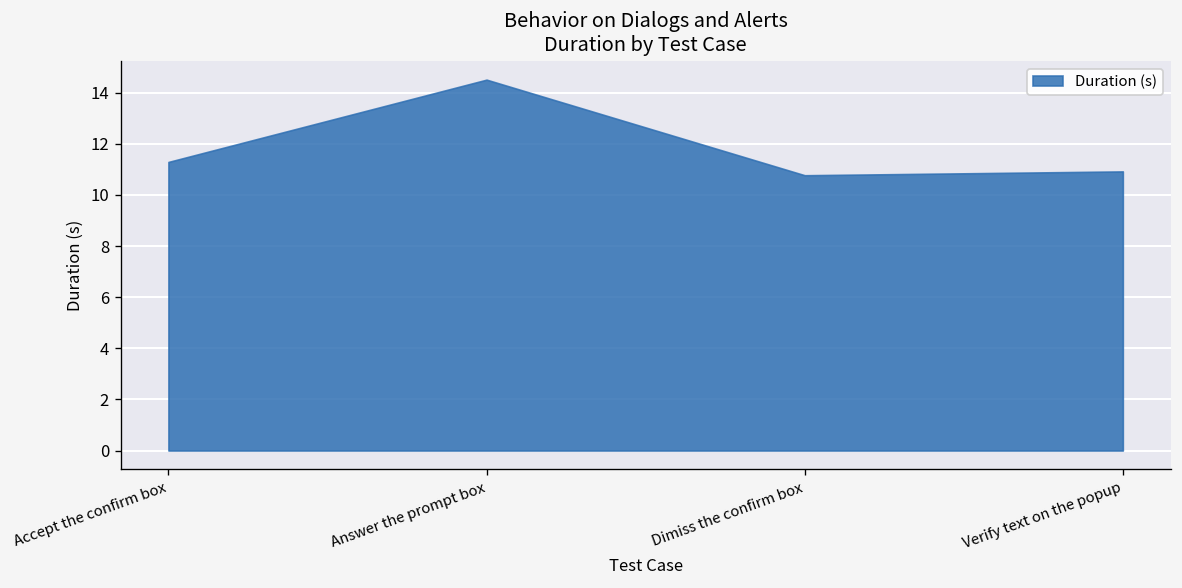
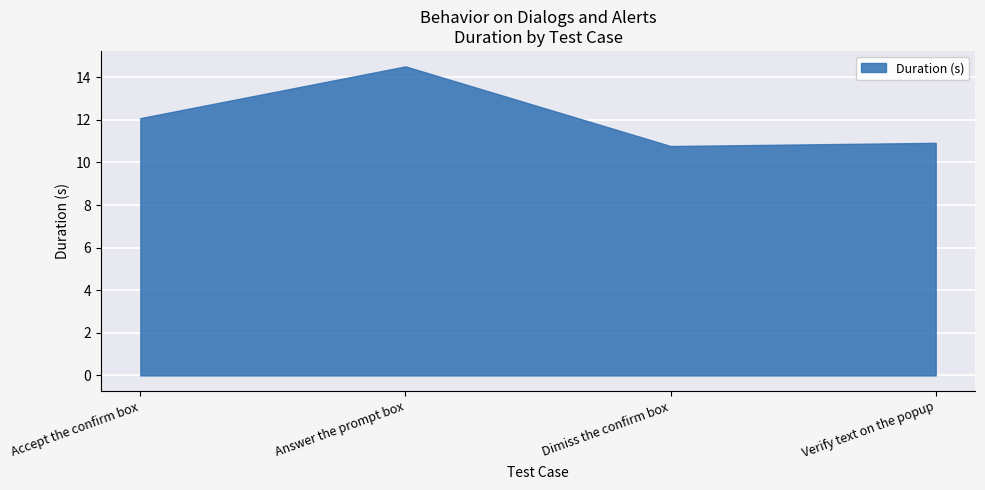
  {
-   "Accept the confirm box": 11.3,
+   "Accept the confirm box": 12.1,
    "Answer the prompt box": 14.5,
    "Dimiss the confirm box": 10.8,
    "Verify text on the popup": 10.9
  }
